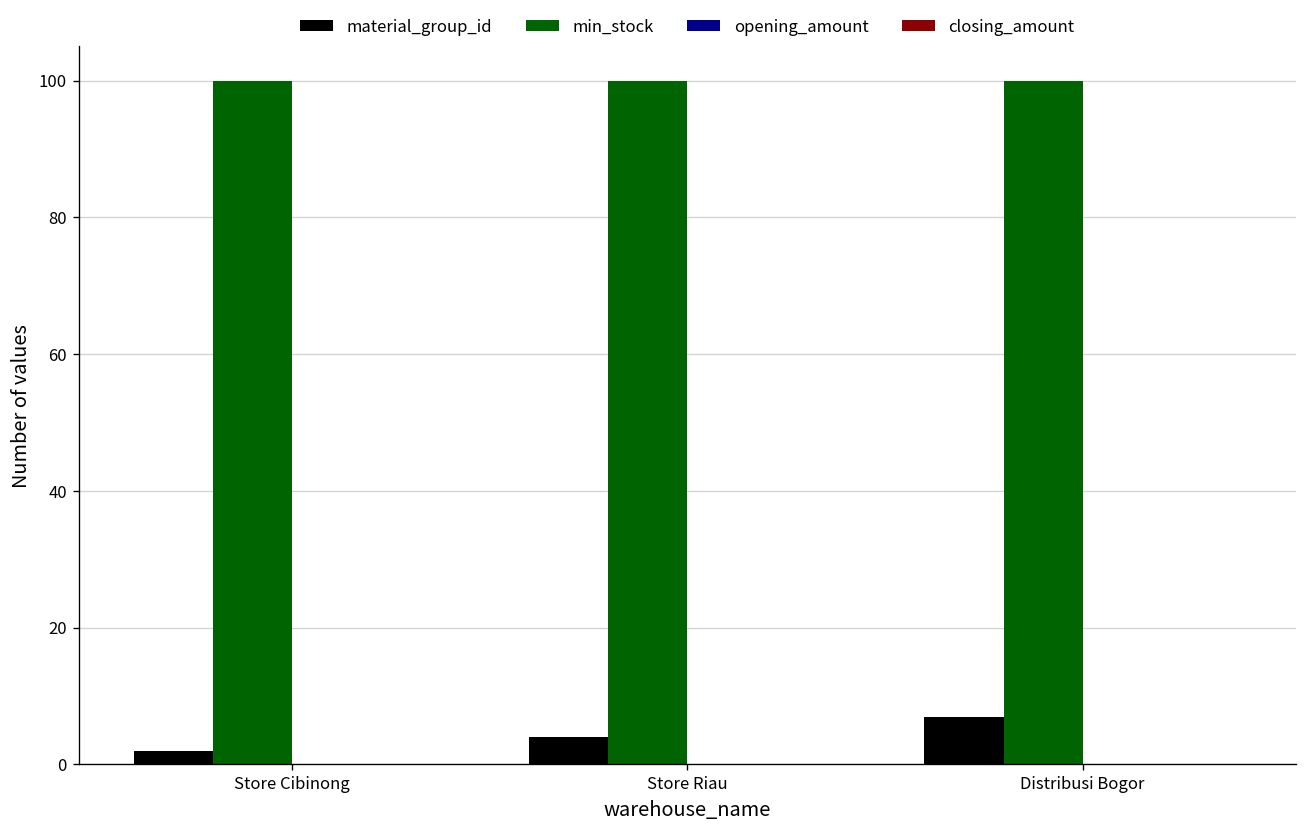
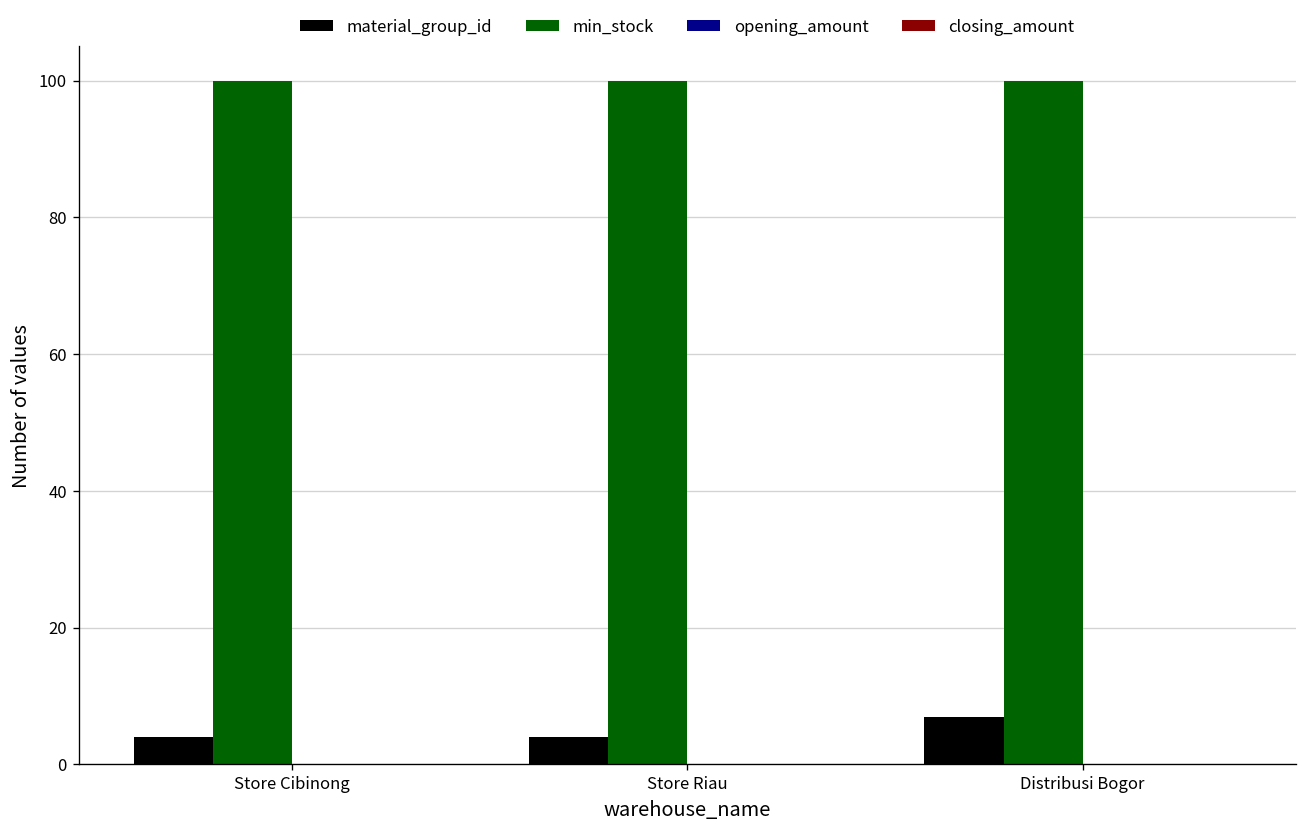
  {
    "material_group_id": {
-     "Store Cibinong": 2,
+     "Store Cibinong": 4,
      "Store Riau": 4,
      "Distribusi Bogor": 7
    },
    "min_stock": {
      "Store Cibinong": 100,
      "Store Riau": 100,
      "Distribusi Bogor": 100
    },
    "opening_amount": {
      "Store Cibinong": 0,
      "Store Riau": 0,
      "Distribusi Bogor": 0
    },
    "closing_amount": {
      "Store Cibinong": 0,
      "Store Riau": 0,
      "Distribusi Bogor": 0
    }
  }
